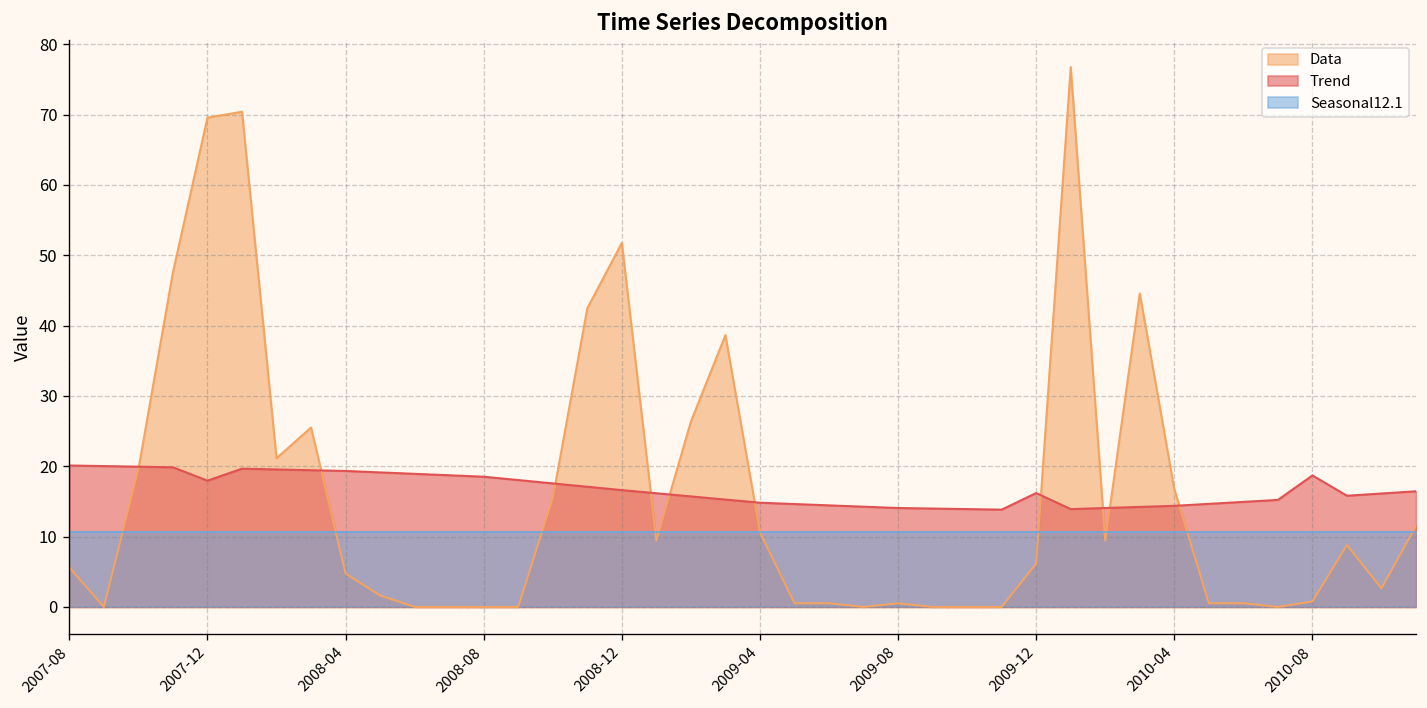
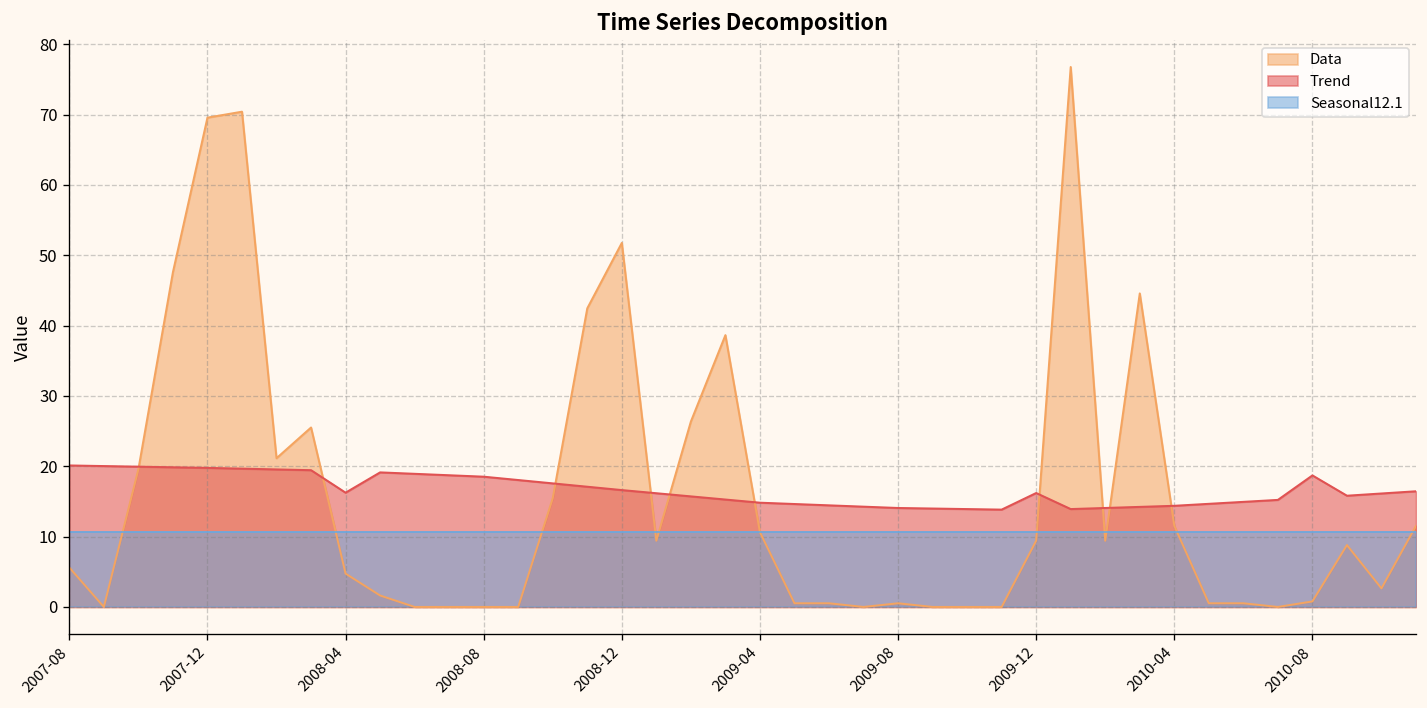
  {
    "Data": {
      "2007-08": 6,
      "2007-12": 70,
      "2008-04": 5,
      "2008-08": 0,
      "2008-12": 52,
      "2009-08": 1,
-     "2009-12": 6,
-     "2010-04": 17,
+     "2009-12": 9,
+     "2010-04": 12,
      "2010-08": 1
    },
    "Trend": {
      "2007-08": 20,
-     "2007-12": 18,
-     "2008-04": 19,
+     "2007-12": 20,
+     "2008-04": 16,
      "2008-08": 19,
      "2008-12": 17,
      "2009-04": 15,
      "2009-08": 14,
      "2009-12": 16,
      "2010-04": 14,
      "2010-08": 19
    },
    "Seasonal12.1": {
      "2007-08": 11,
      "2007-12": 11,
      "2008-04": 11,
      "2008-08": 11,
      "2008-12": 11,
      "2009-08": 11,
      "2009-12": 11,
      "2010-04": 11,
      "2010-08": 11
    }
  }
